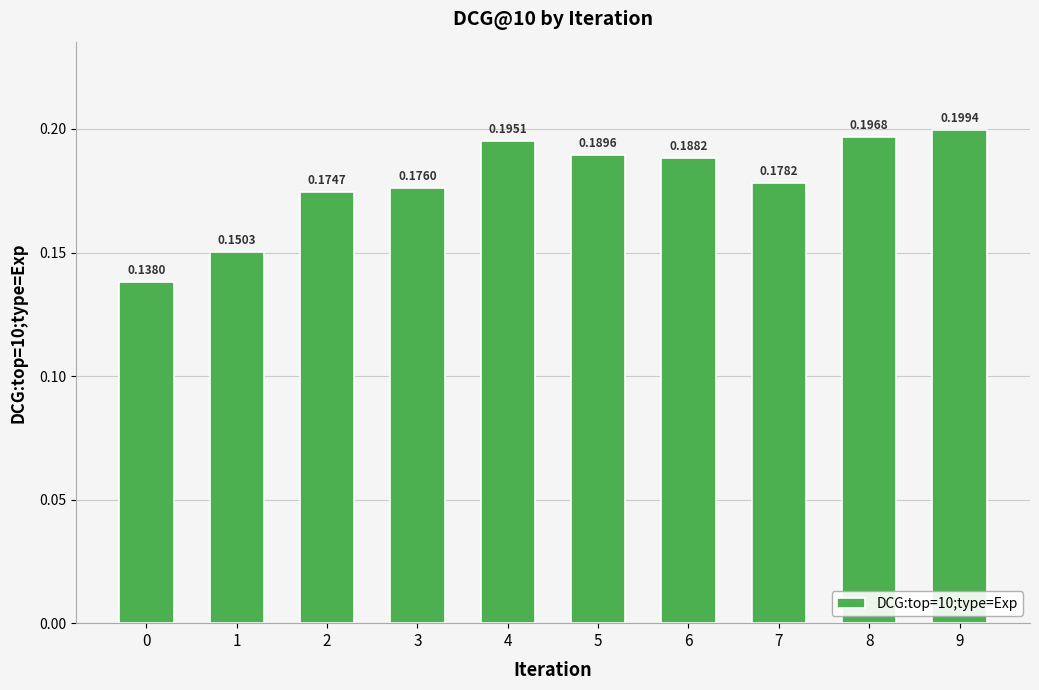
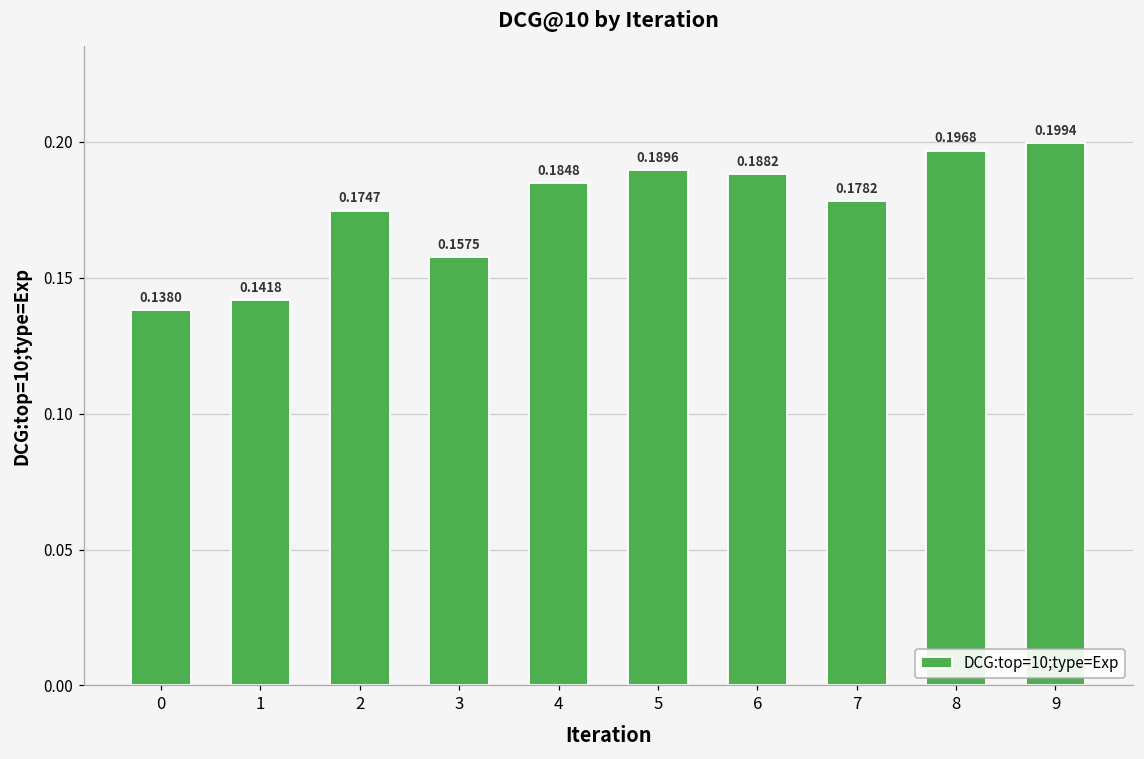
  {
    "0": 0.1380,
-   "1": 0.1503,
+   "1": 0.1418,
    "2": 0.1747,
-   "3": 0.1760,
-   "4": 0.1951,
+   "3": 0.1575,
+   "4": 0.1848,
    "5": 0.1896,
    "6": 0.1882,
    "7": 0.1782,
    "8": 0.1968,
    "9": 0.1994
  }
